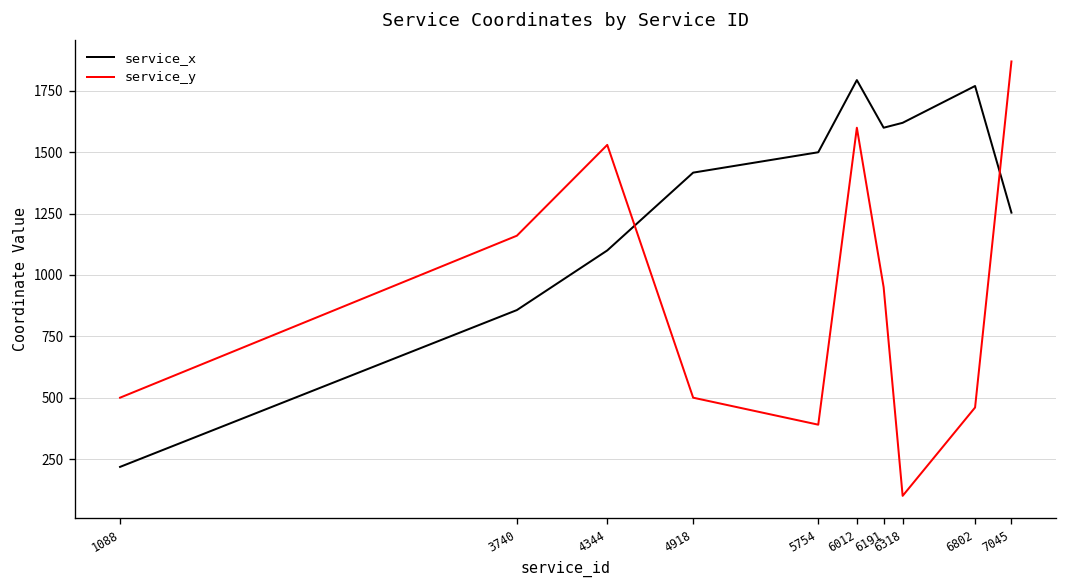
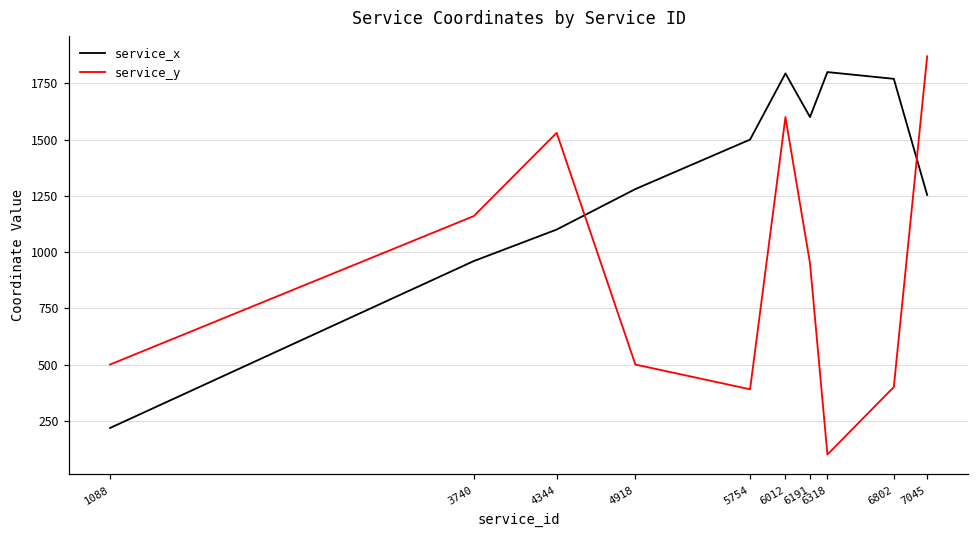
  {
    "service_x": {
      "1088": 220,
-     "3740": 860,
+     "3740": 960,
      "4344": 1100,
-     "4918": 1420,
+     "4918": 1280,
      "5754": 1500,
      "6012": 1790,
      "6191": 1600,
-     "6318": 1620,
+     "6318": 1800,
      "6802": 1770,
      "7045": 1250
    },
    "service_y": {
      "1088": 500,
      "3740": 1160,
      "4344": 1530,
      "4918": 500,
      "5754": 390,
      "6012": 1600,
      "6191": 950,
      "6318": 100,
-     "6802": 460,
+     "6802": 400,
      "7045": 1870
    }
  }
